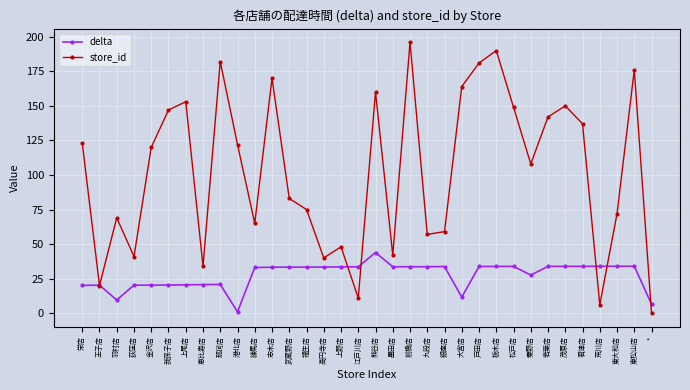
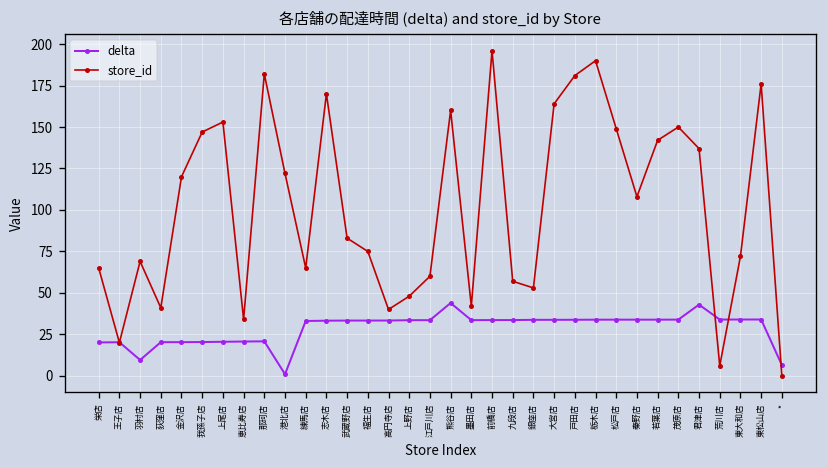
  {
    "delta": {
      "栄店": 20,
      "羽村店": 10,
      "荻窪店": 20,
      "金沢店": 20,
      "我孫子店": 20,
      "上尾店": 21,
      "恵比寿店": 21,
      "那珂店": 21,
      "港北店": 1,
      "練馬店": 33,
      "志木店": 33,
      "武蔵野店": 33,
      "福生店": 33,
      "高円寺店": 33,
      "上野店": 34,
      "江戸川店": 34,
      "熊谷店": 44,
      "墨田店": 34,
      "前橋店": 34,
      "九段店": 34,
      "銀座店": 34,
-     "大宮店": 12,
+     "大宮店": 34,
      "戸田店": 34,
      "栃木店": 34,
      "松戸店": 34,
-     "秦野店": 28,
+     "秦野店": 34,
      "若葉店": 34,
      "茂原店": 34,
-     "君津店": 34,
+     "君津店": 43,
      "荒川店": 34,
      "東大和店": 34,
      "東松山店": 34,
      "*": 6
    },
    "store_id": {
-     "栄店": 123,
+     "栄店": 65,
      "羽村店": 69,
      "荻窪店": 41,
      "金沢店": 120,
      "我孫子店": 147,
      "上尾店": 153,
      "恵比寿店": 34,
      "那珂店": 182,
      "港北店": 122,
      "練馬店": 65,
      "志木店": 170,
      "武蔵野店": 83,
      "福生店": 75,
      "高円寺店": 40,
      "上野店": 48,
-     "江戸川店": 11,
+     "江戸川店": 60,
      "熊谷店": 160,
      "墨田店": 42,
      "前橋店": 196,
      "九段店": 57,
-     "銀座店": 59,
+     "銀座店": 53,
      "大宮店": 164,
      "戸田店": 181,
      "栃木店": 190,
      "松戸店": 149,
      "秦野店": 108,
      "若葉店": 142,
      "茂原店": 150,
      "君津店": 137,
      "荒川店": 6,
      "東大和店": 72,
      "東松山店": 176,
      "*": 0
    }
  }
